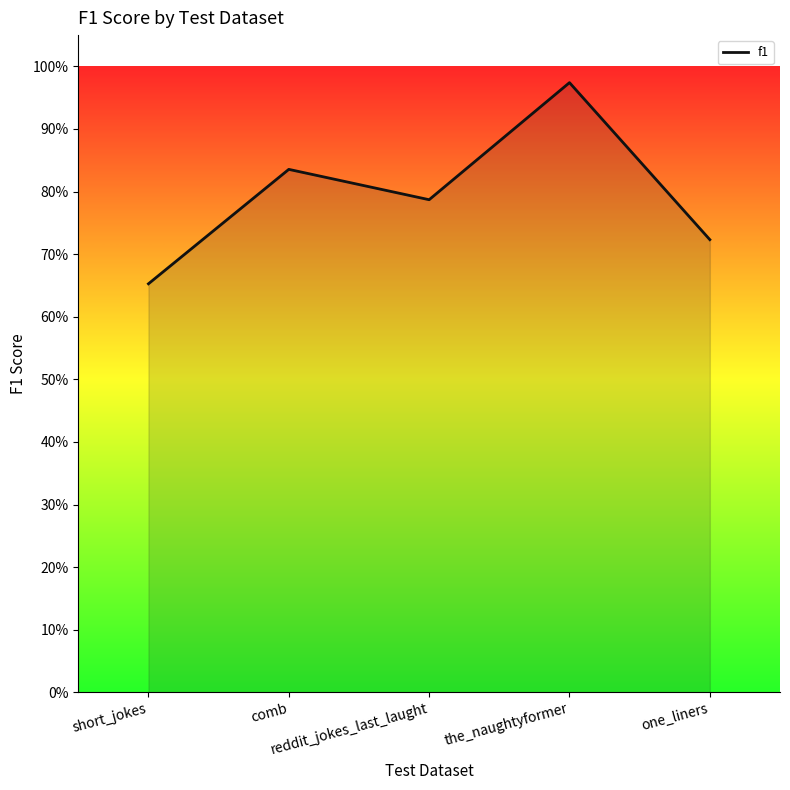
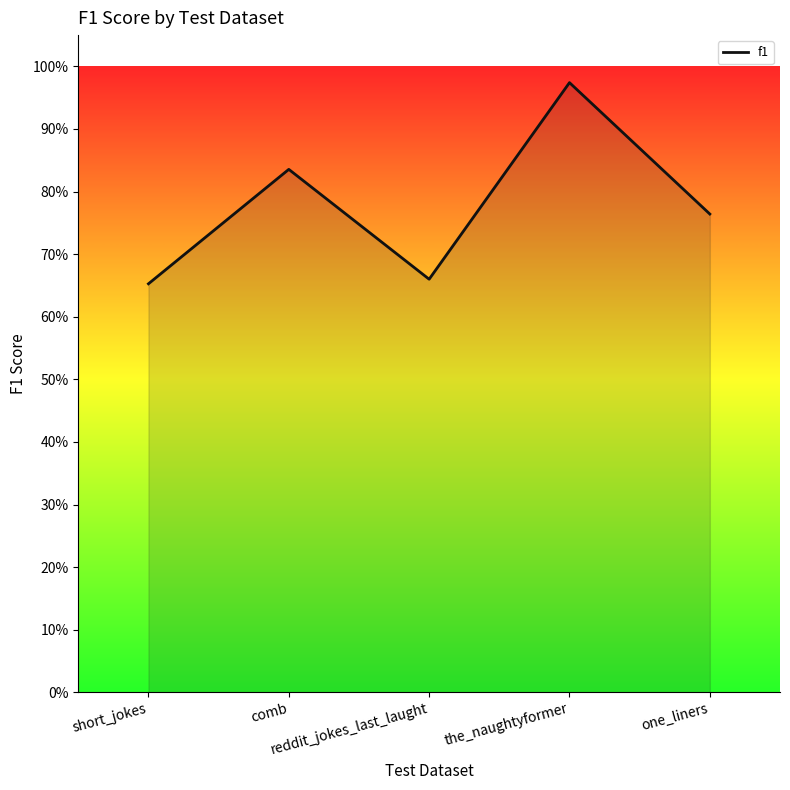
  {
    "short_jokes": "65%",
    "comb": "84%",
-   "reddit_jokes_last_laught": "79%",
+   "reddit_jokes_last_laught": "66%",
    "the_naughtyformer": "97%",
-   "one_liners": "72%"
+   "one_liners": "76%"
  }
